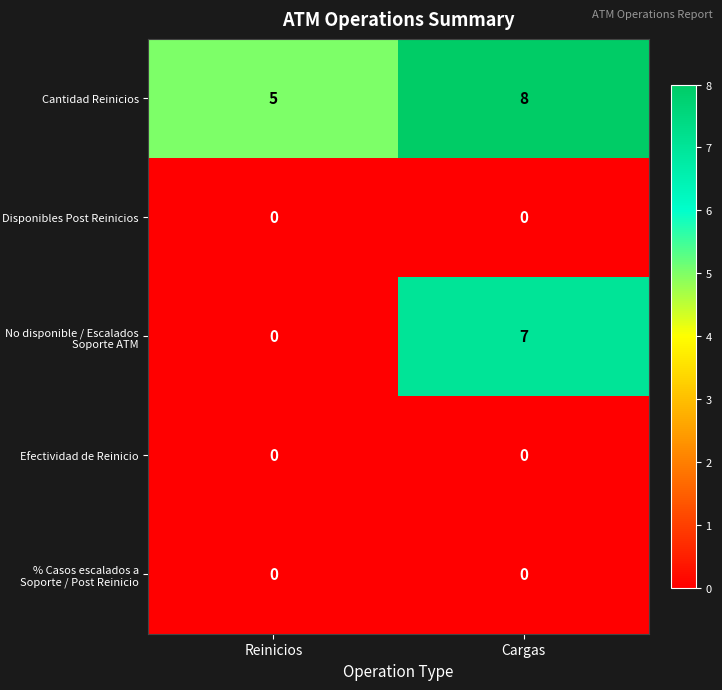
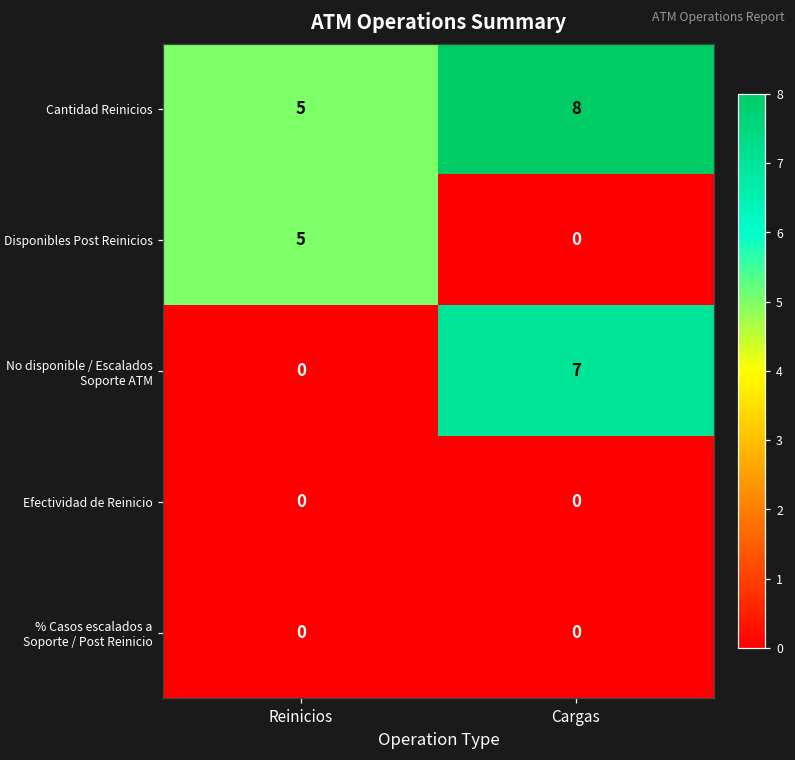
  {
    "Cantidad Reinicios": {
      "Reinicios": 5,
      "Cargas": 8
    },
    "Disponibles Post Reinicios": {
-     "Reinicios": 0,
+     "Reinicios": 5,
      "Cargas": 0
    },
    "No disponible / Escalados Soporte ATM": {
      "Reinicios": 0,
      "Cargas": 7
    },
    "Efectividad de Reinicio": {
      "Reinicios": 0,
      "Cargas": 0
    },
    "% Casos escalados a Soporte / Post Reinicio": {
      "Reinicios": 0,
      "Cargas": 0
    }
  }
